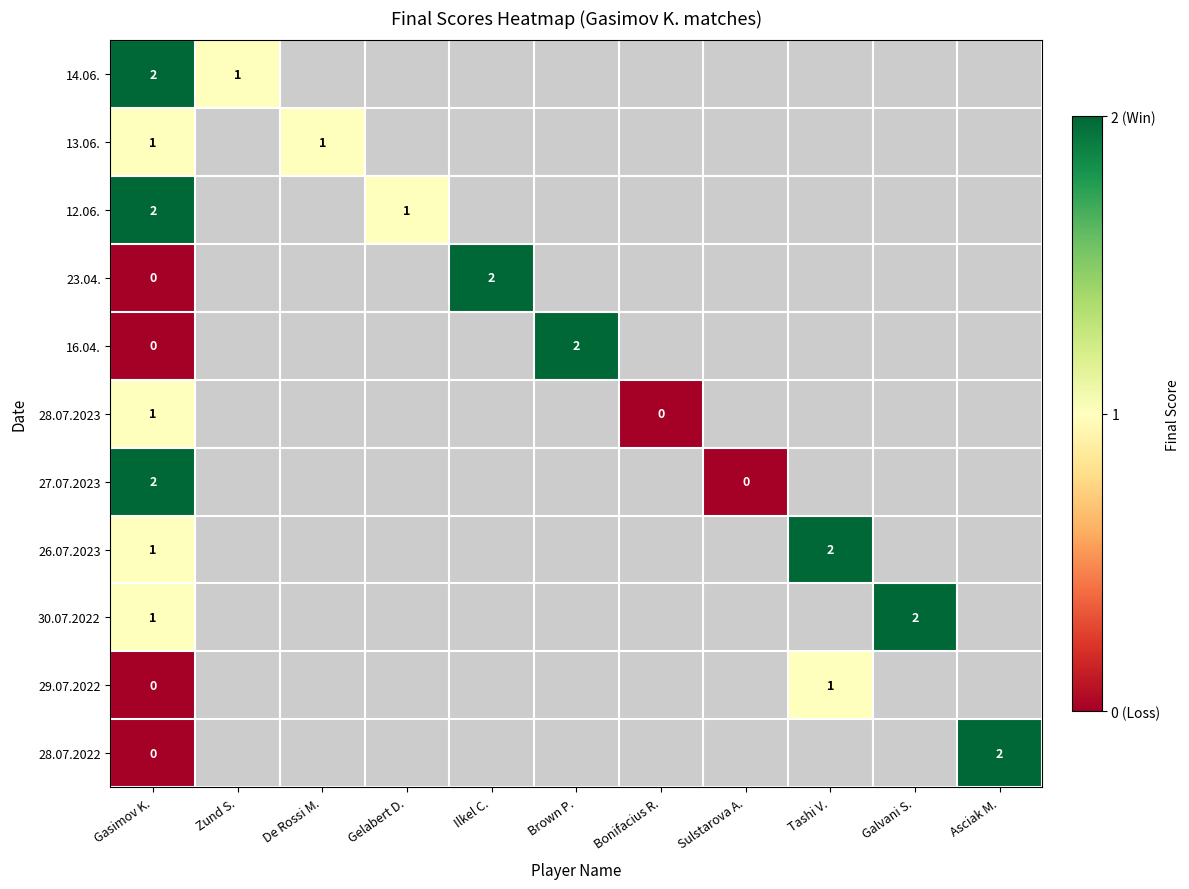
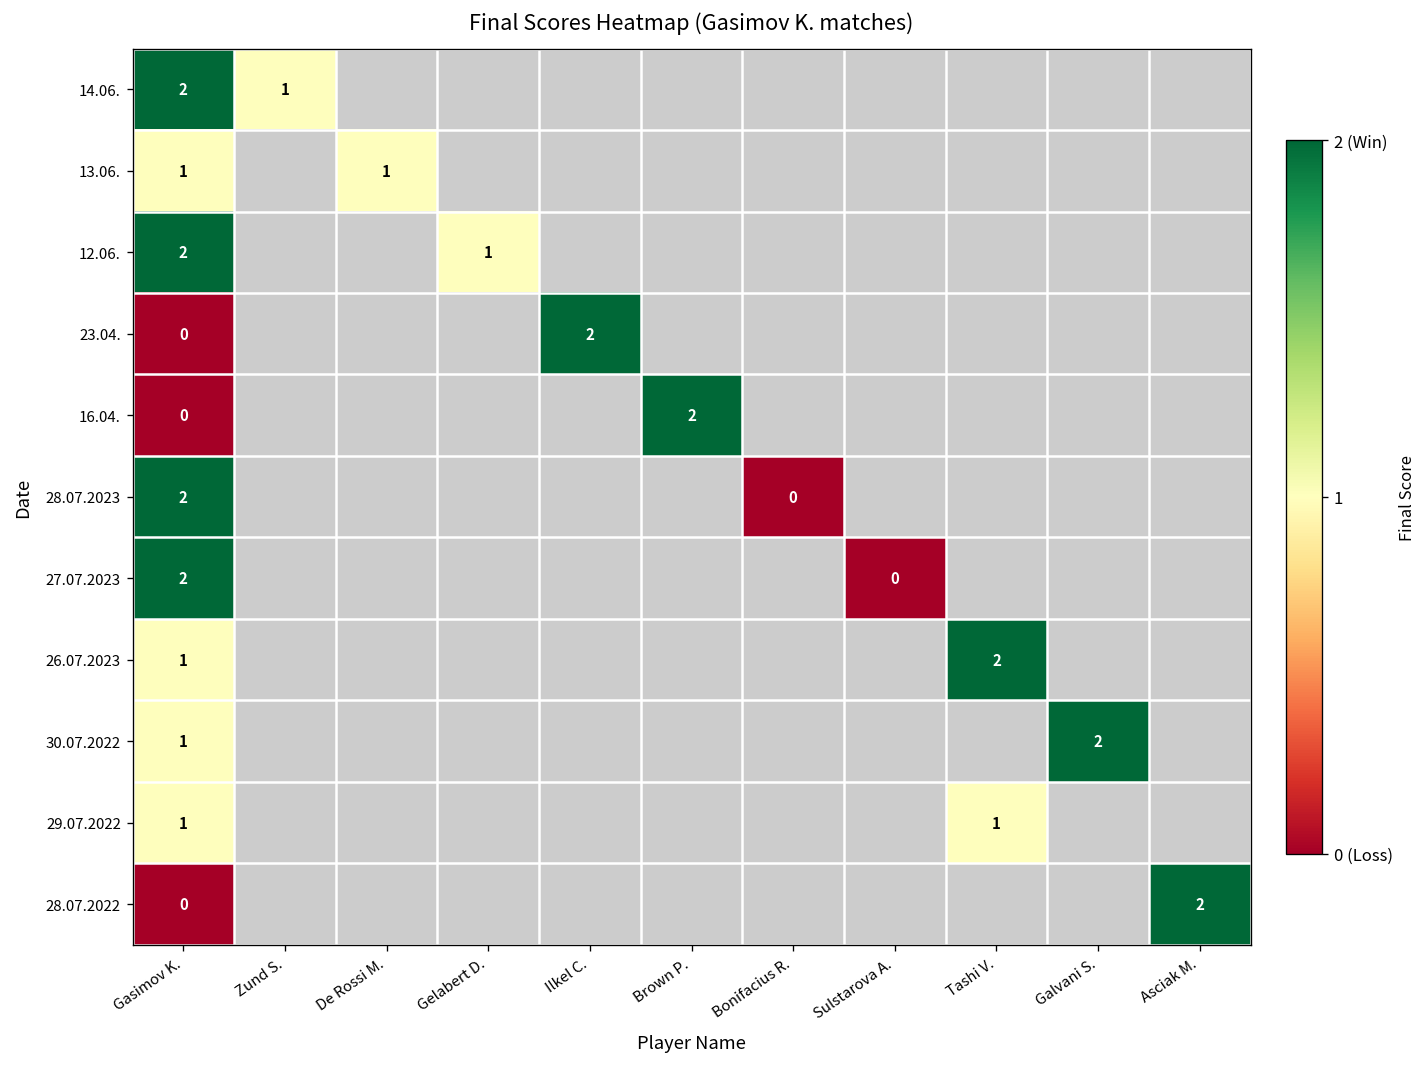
  {
    "14.06.": {
      "Gasimov K.": 2,
      "Zund S.": 1
    },
    "13.06.": {
      "Gasimov K.": 1,
      "De Rossi M.": 1
    },
    "12.06.": {
      "Gasimov K.": 2,
      "Gelabert D.": 1
    },
    "23.04.": {
      "Gasimov K.": 0,
      "Ilkel C.": 2
    },
    "16.04.": {
      "Gasimov K.": 0,
      "Brown P.": 2
    },
    "28.07.2023": {
-     "Gasimov K.": 1,
+     "Gasimov K.": 2,
      "Bonifacius R.": 0
    },
    "27.07.2023": {
      "Gasimov K.": 2,
      "Sulstarova A.": 0
    },
    "26.07.2023": {
      "Gasimov K.": 1,
      "Tashi V.": 2
    },
    "30.07.2022": {
      "Gasimov K.": 1,
      "Galvani S.": 2
    },
    "29.07.2022": {
-     "Gasimov K.": 0,
+     "Gasimov K.": 1,
      "Tashi V.": 1
    },
    "28.07.2022": {
      "Gasimov K.": 0,
      "Asciak M.": 2
    }
  }
